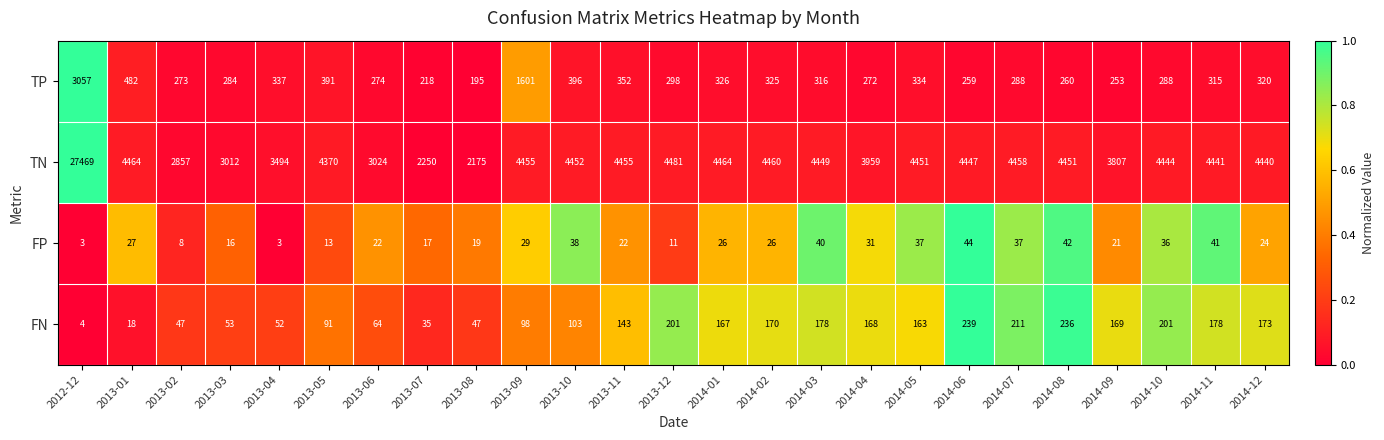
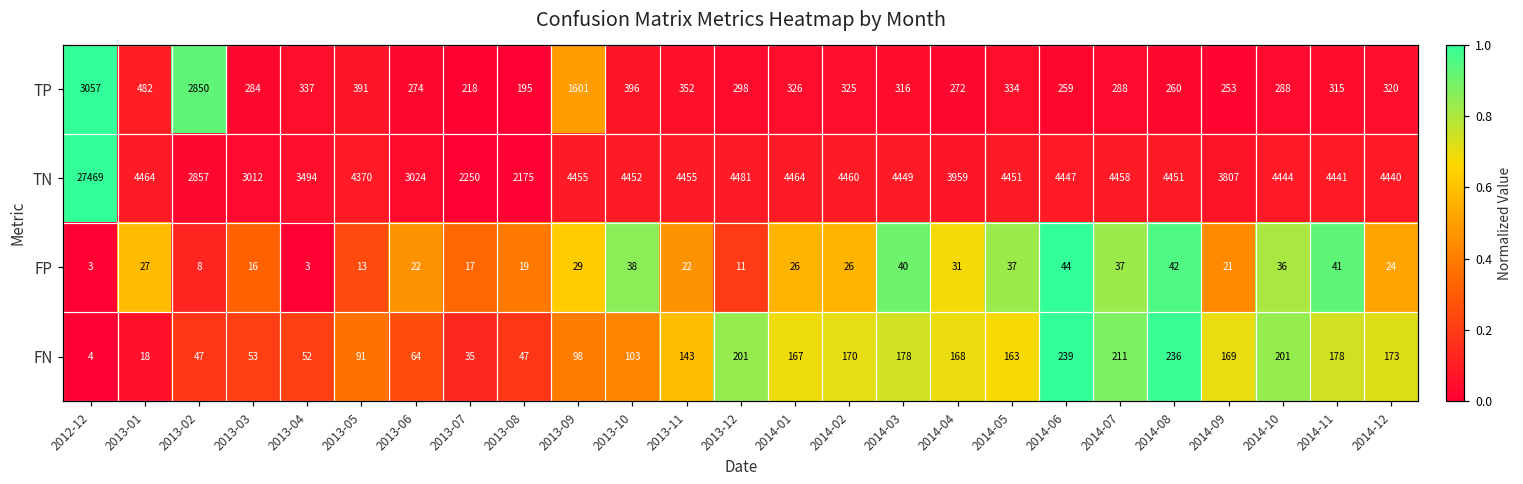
  {
    "TP": {
      "2012-12": 3057,
      "2013-01": 482,
-     "2013-02": 273,
+     "2013-02": 2850,
      "2013-03": 284,
      "2013-04": 337,
      "2013-05": 391,
      "2013-06": 274,
      "2013-07": 218,
      "2013-08": 195,
      "2013-09": 1601,
      "2013-10": 396,
      "2013-11": 352,
      "2013-12": 298,
      "2014-01": 326,
      "2014-02": 325,
      "2014-03": 316,
      "2014-04": 272,
      "2014-05": 334,
      "2014-06": 259,
      "2014-07": 288,
      "2014-08": 260,
      "2014-09": 253,
      "2014-10": 288,
      "2014-11": 315,
      "2014-12": 320
    },
    "TN": {
      "2012-12": 27469,
      "2013-01": 4464,
      "2013-02": 2857,
      "2013-03": 3012,
      "2013-04": 3494,
      "2013-05": 4370,
      "2013-06": 3024,
      "2013-07": 2250,
      "2013-08": 2175,
      "2013-09": 4455,
      "2013-10": 4452,
      "2013-11": 4455,
      "2013-12": 4481,
      "2014-01": 4464,
      "2014-02": 4460,
      "2014-03": 4449,
      "2014-04": 3959,
      "2014-05": 4451,
      "2014-06": 4447,
      "2014-07": 4458,
      "2014-08": 4451,
      "2014-09": 3807,
      "2014-10": 4444,
      "2014-11": 4441,
      "2014-12": 4440
    },
    "FP": {
      "2012-12": 3,
      "2013-01": 27,
      "2013-02": 8,
      "2013-03": 16,
      "2013-04": 3,
      "2013-05": 13,
      "2013-06": 22,
      "2013-07": 17,
      "2013-08": 19,
      "2013-09": 29,
      "2013-10": 38,
      "2013-11": 22,
      "2013-12": 11,
      "2014-01": 26,
      "2014-02": 26,
      "2014-03": 40,
      "2014-04": 31,
      "2014-05": 37,
      "2014-06": 44,
      "2014-07": 37,
      "2014-08": 42,
      "2014-09": 21,
      "2014-10": 36,
      "2014-11": 41,
      "2014-12": 24
    },
    "FN": {
      "2012-12": 4,
      "2013-01": 18,
      "2013-02": 47,
      "2013-03": 53,
      "2013-04": 52,
      "2013-05": 91,
      "2013-06": 64,
      "2013-07": 35,
      "2013-08": 47,
      "2013-09": 98,
      "2013-10": 103,
      "2013-11": 143,
      "2013-12": 201,
      "2014-01": 167,
      "2014-02": 170,
      "2014-03": 178,
      "2014-04": 168,
      "2014-05": 163,
      "2014-06": 239,
      "2014-07": 211,
      "2014-08": 236,
      "2014-09": 169,
      "2014-10": 201,
      "2014-11": 178,
      "2014-12": 173
    }
  }
